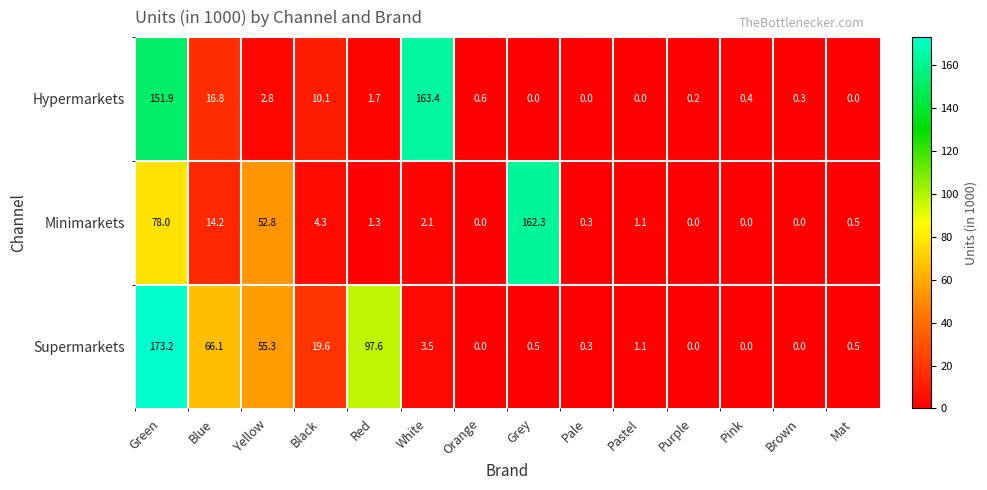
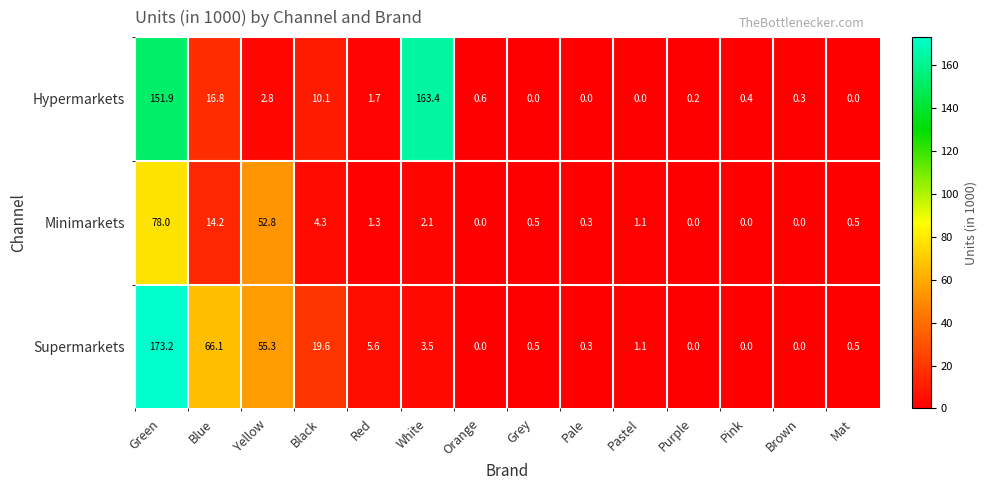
  {
    "Hypermarkets": {
      "Green": 151.9,
      "Blue": 16.8,
      "Yellow": 2.8,
      "Black": 10.1,
      "Red": 1.7,
      "White": 163.4,
      "Orange": 0.6,
      "Grey": 0.0,
      "Pale": 0.0,
      "Pastel": 0.0,
      "Purple": 0.2,
      "Pink": 0.4,
      "Brown": 0.3,
      "Mat": 0.0
    },
    "Minimarkets": {
      "Green": 78.0,
      "Blue": 14.2,
      "Yellow": 52.8,
      "Black": 4.3,
      "Red": 1.3,
      "White": 2.1,
      "Orange": 0.0,
-     "Grey": 162.3,
+     "Grey": 0.5,
      "Pale": 0.3,
      "Pastel": 1.1,
      "Purple": 0.0,
      "Pink": 0.0,
      "Brown": 0.0,
      "Mat": 0.5
    },
    "Supermarkets": {
      "Green": 173.2,
      "Blue": 66.1,
      "Yellow": 55.3,
      "Black": 19.6,
-     "Red": 97.6,
+     "Red": 5.6,
      "White": 3.5,
      "Orange": 0.0,
      "Grey": 0.5,
      "Pale": 0.3,
      "Pastel": 1.1,
      "Purple": 0.0,
      "Pink": 0.0,
      "Brown": 0.0,
      "Mat": 0.5
    }
  }
